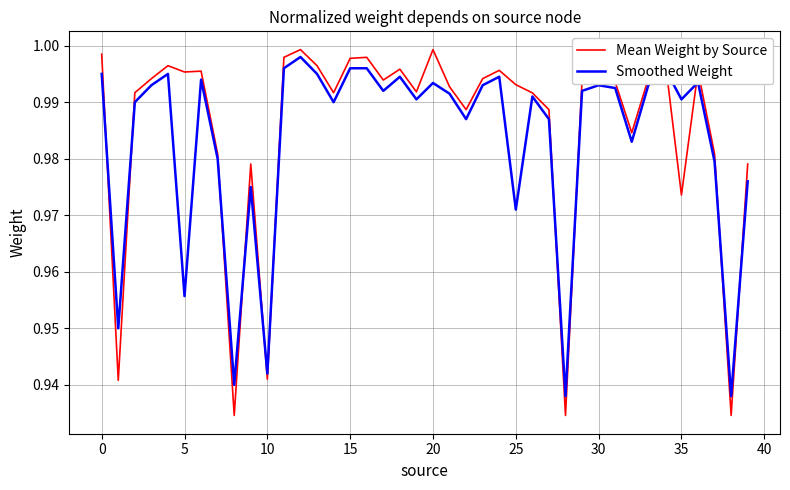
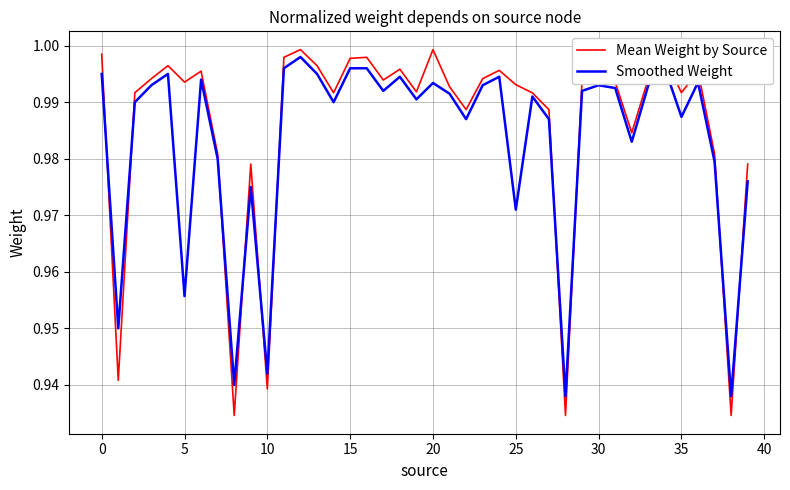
  {
    "Mean Weight by Source": {
      "0": 0.998,
-     "5": 0.995,
-     "10": 0.941,
+     "5": 0.994,
+     "10": 0.939,
      "15": 0.998,
      "20": 0.999,
      "25": 0.993,
-     "35": 0.974
+     "35": 0.992
    },
    "Smoothed Weight": {
      "0": 0.995,
      "5": 0.956,
      "10": 0.942,
      "15": 0.996,
      "20": 0.993,
      "25": 0.971,
      "30": 0.993,
-     "35": 0.991
+     "35": 0.987
    }
  }
